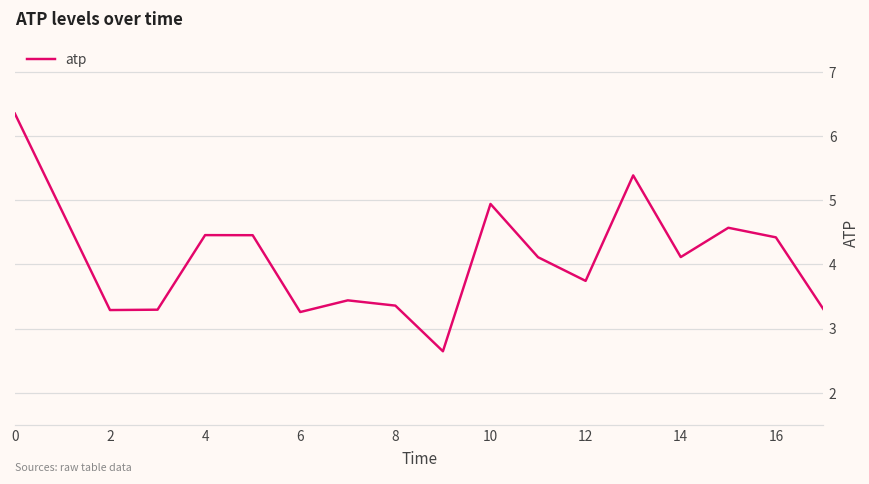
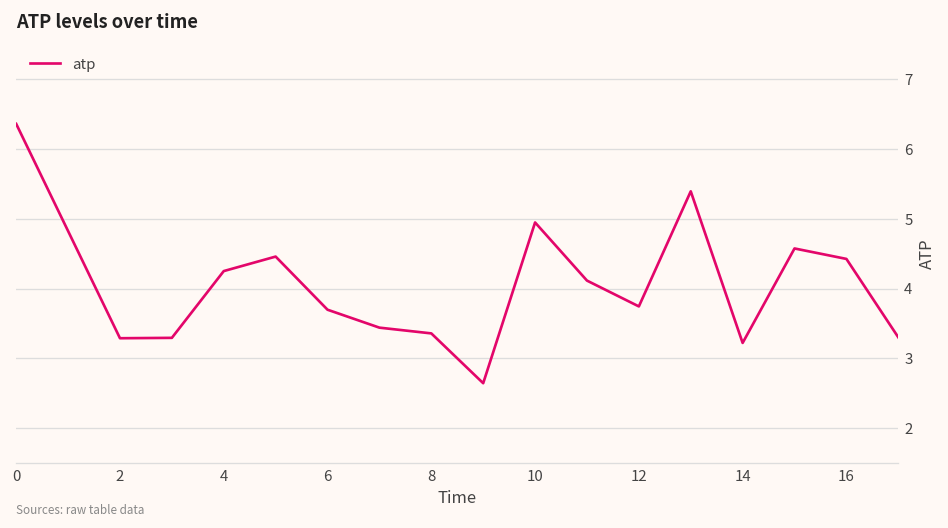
  {
    "0": 6.4,
    "2": 3.3,
-   "4": 4.5,
-   "6": 3.3,
+   "4": 4.2,
+   "6": 3.7,
    "8": 3.4,
    "10": 4.9,
    "12": 3.7,
-   "14": 4.1,
+   "14": 3.2,
    "16": 4.4
  }
